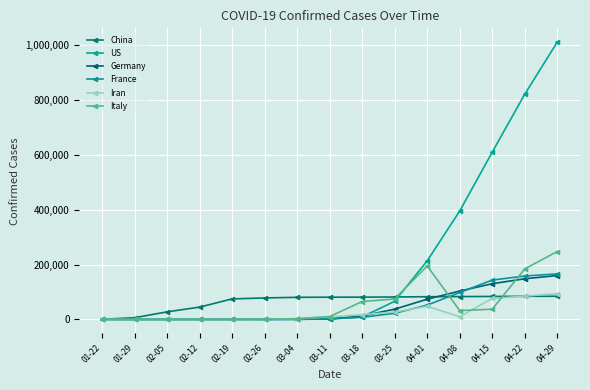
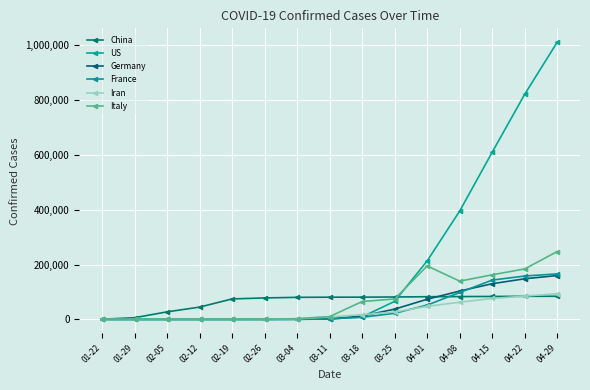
  {
    "Iran": {
-     "04-08": "10,000"
+     "04-08": "60,000"
    },
    "Italy": {
      "03-18": "70,000",
      "04-01": "190,000",
-     "04-08": "30,000",
-     "04-15": "40,000",
+     "04-08": "140,000",
+     "04-15": "160,000",
      "04-22": "180,000",
      "04-29": "250,000"
    }
  }
